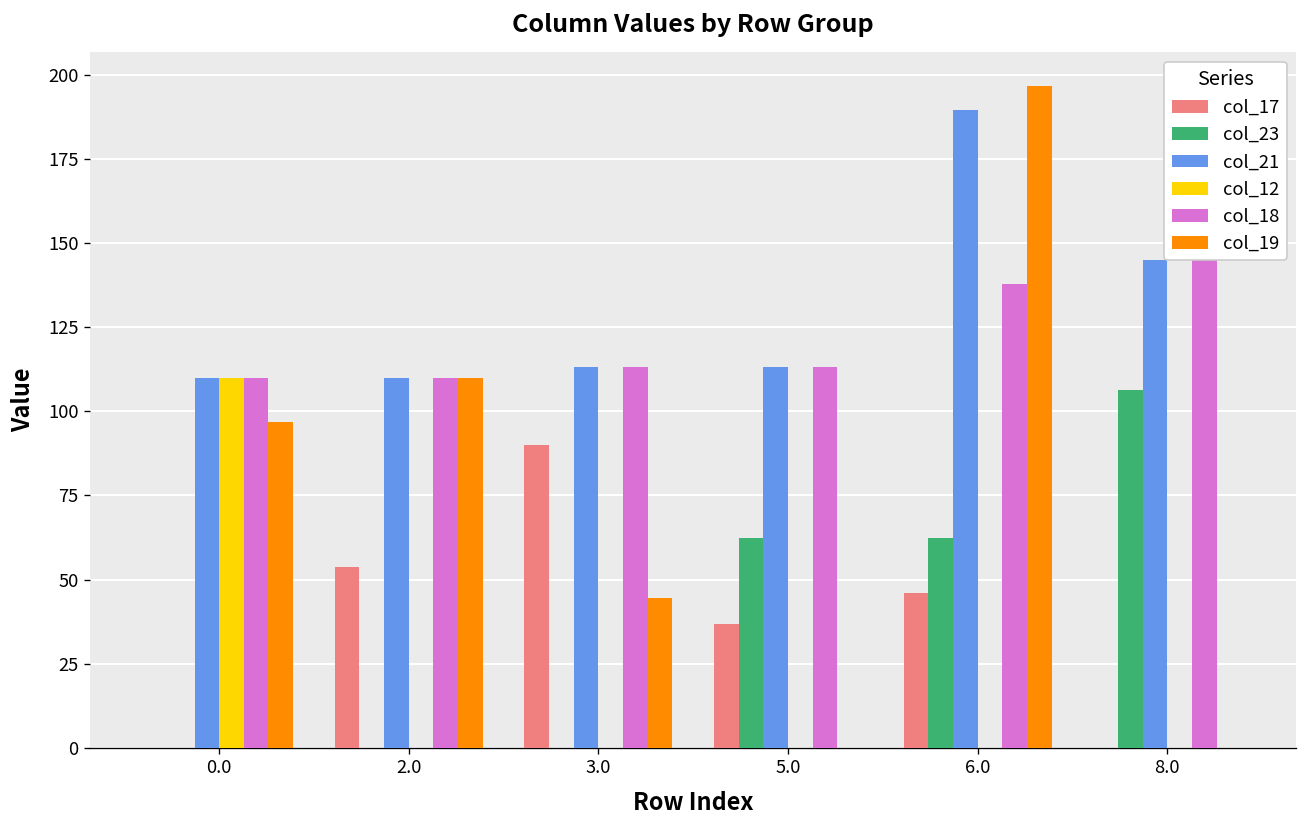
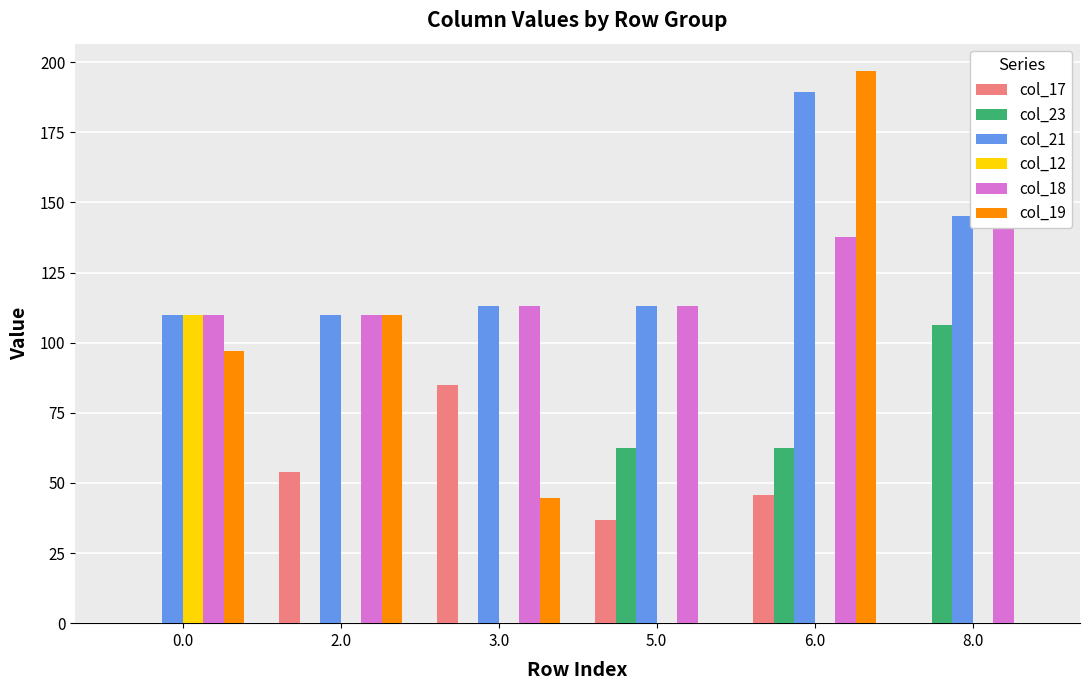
  {
    "col_17": {
      "0.0": 0,
      "2.0": 54,
-     "3.0": 90,
+     "3.0": 85,
      "5.0": 37,
      "6.0": 46,
      "8.0": 0
    },
    "col_23": {
      "0.0": 0,
      "2.0": 0,
      "3.0": 0,
      "5.0": 62,
      "6.0": 62,
      "8.0": 106
    },
    "col_21": {
      "0.0": 110,
      "2.0": 110,
      "3.0": 113,
      "5.0": 113,
      "6.0": 189,
      "8.0": 145
    },
    "col_12": {
      "0.0": 110,
      "2.0": 0,
      "3.0": 0,
      "5.0": 0,
      "6.0": 0,
      "8.0": 0
    },
    "col_18": {
      "0.0": 110,
      "2.0": 110,
      "3.0": 113,
      "5.0": 113,
      "6.0": 138
    },
    "col_19": {
      "0.0": 97,
      "2.0": 110,
      "3.0": 45,
      "5.0": 0,
      "6.0": 197,
      "8.0": 0
    }
  }
